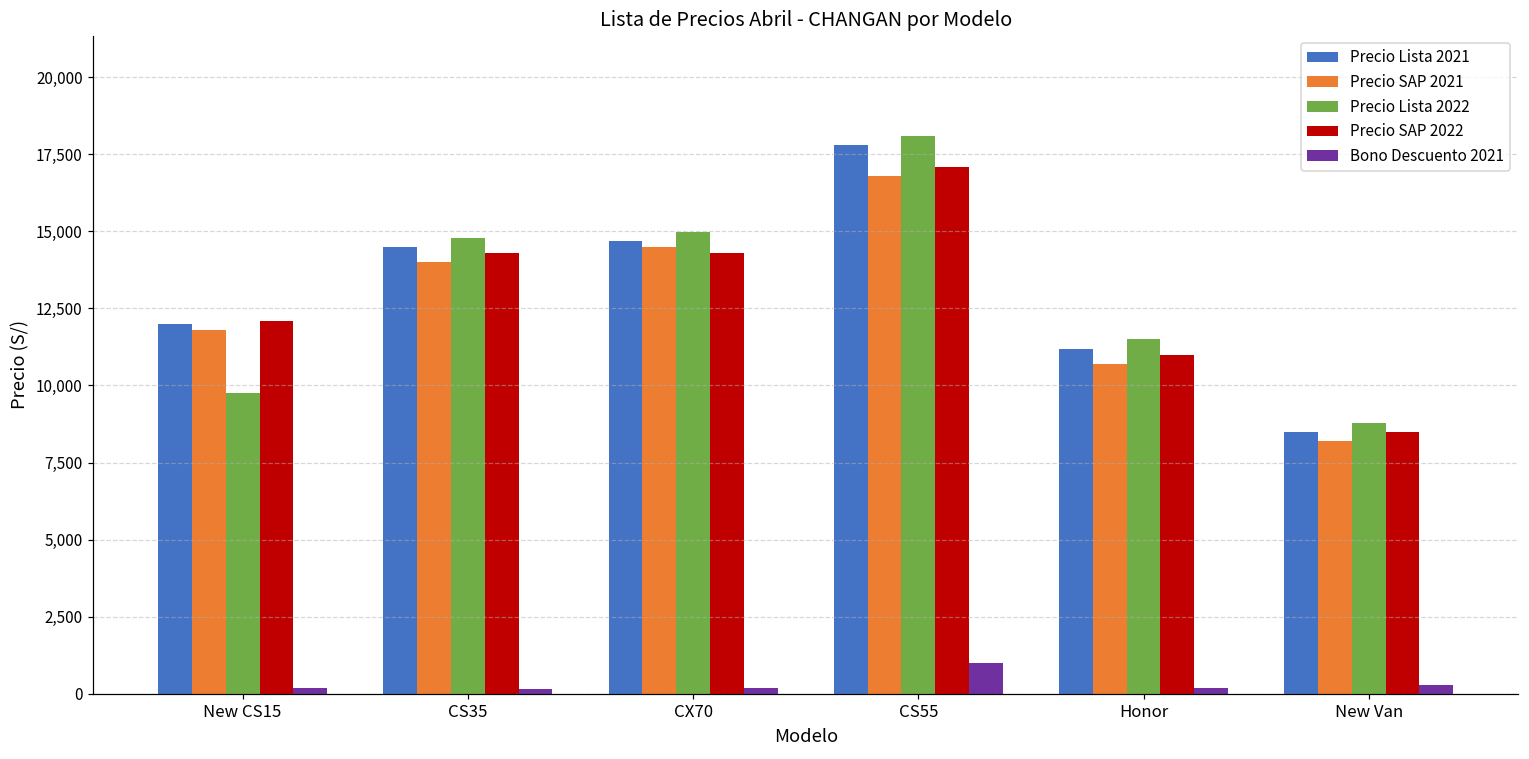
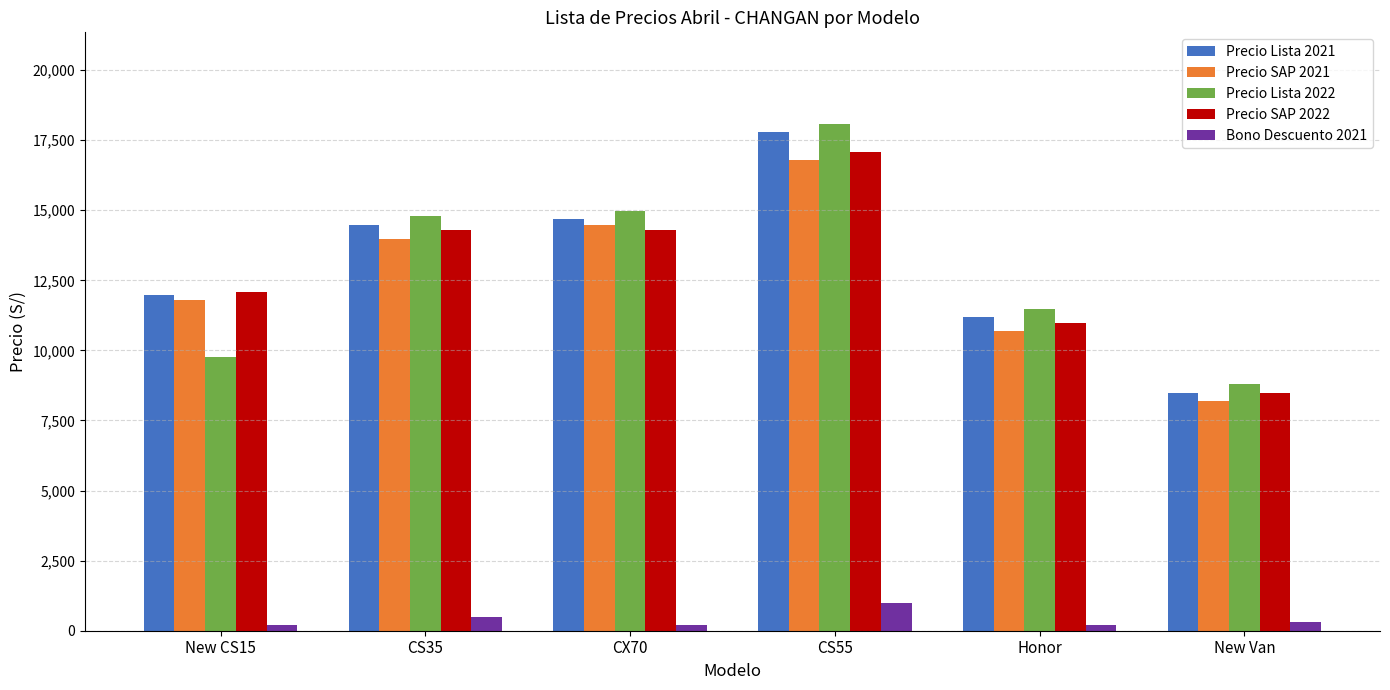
  {
    "Precio Lista 2021": {
      "New CS15": "12,000",
      "CS35": "14,500",
      "CX70": "14,700",
      "CS55": "17,800",
      "Honor": "11,200",
      "New Van": "8,500"
    },
    "Precio SAP 2021": {
      "New CS15": "11,800",
      "CS35": "14,000",
      "CX70": "14,500",
      "CS55": "16,800",
      "Honor": "10,700",
      "New Van": "8,200"
    },
    "Precio Lista 2022": {
      "New CS15": "9,800",
      "CS35": "14,800",
      "CX70": "15,000",
      "CS55": "18,100",
      "Honor": "11,500",
      "New Van": "8,800"
    },
    "Precio SAP 2022": {
      "New CS15": "12,100",
      "CS35": "14,300",
      "CX70": "14,300",
      "CS55": "17,100",
      "Honor": "11,000",
      "New Van": "8,500"
    },
    "Bono Descuento 2021": {
      "New CS15": "200",
-     "CS35": "200",
+     "CS35": "500",
      "CX70": "200",
      "CS55": "1,000",
      "Honor": "200",
      "New Van": "300"
    }
  }
